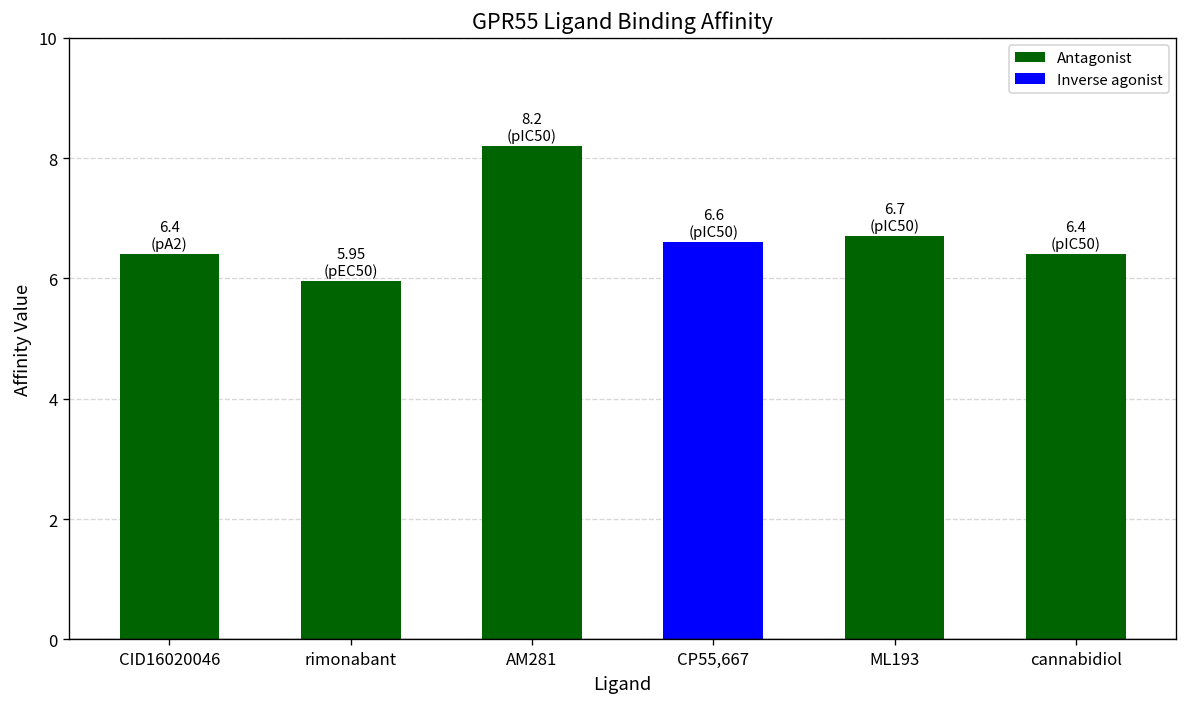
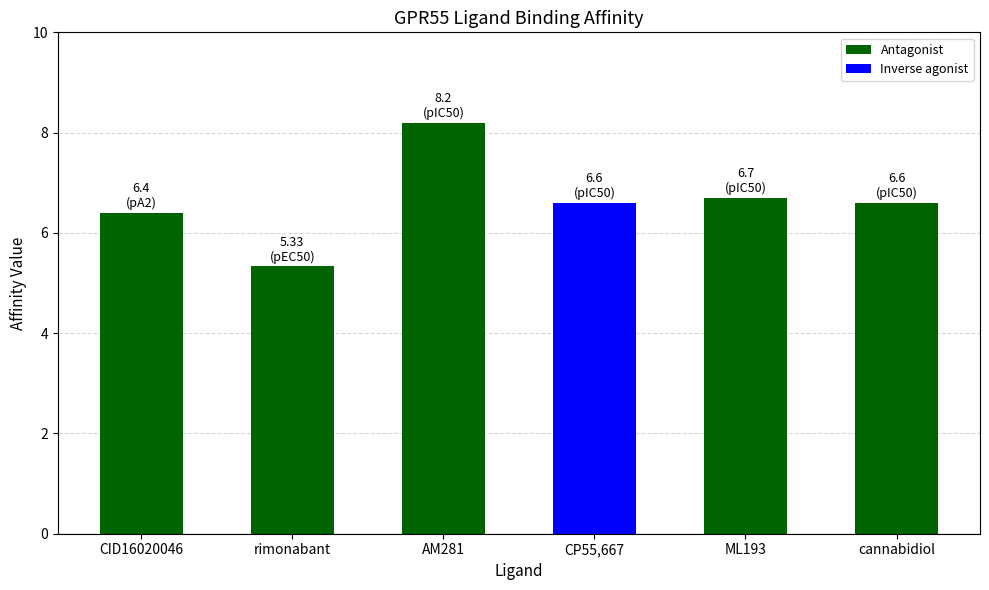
  {
    "CID16020046": 6.4,
-   "rimonabant": 5.95,
+   "rimonabant": 5.33,
    "AM281": 8.2,
    "CP55,667": 6.6,
    "ML193": 6.7,
-   "cannabidiol": 6.4
+   "cannabidiol": 6.6
  }
